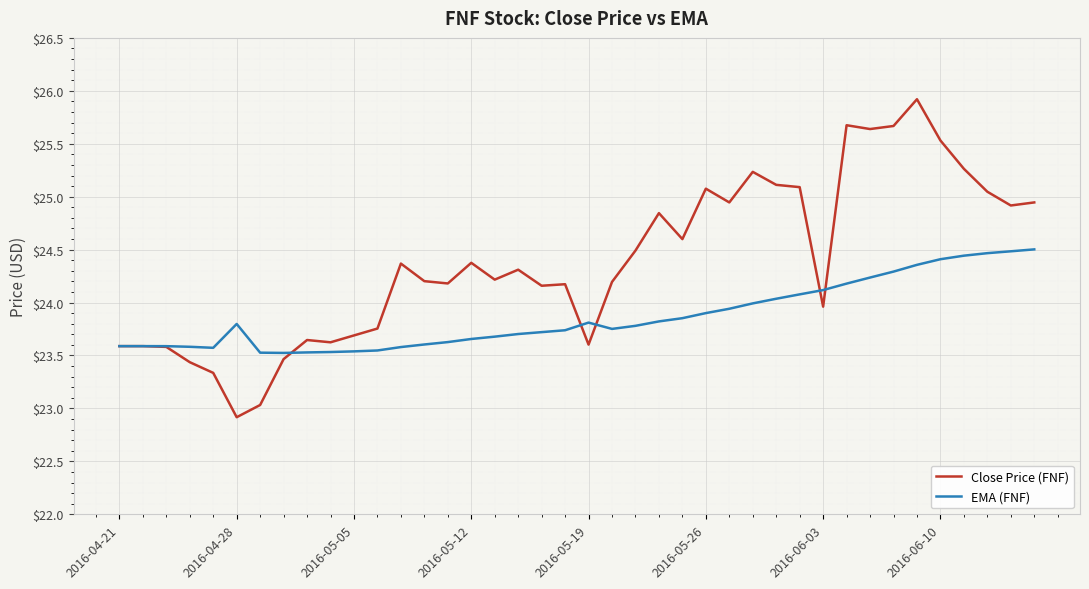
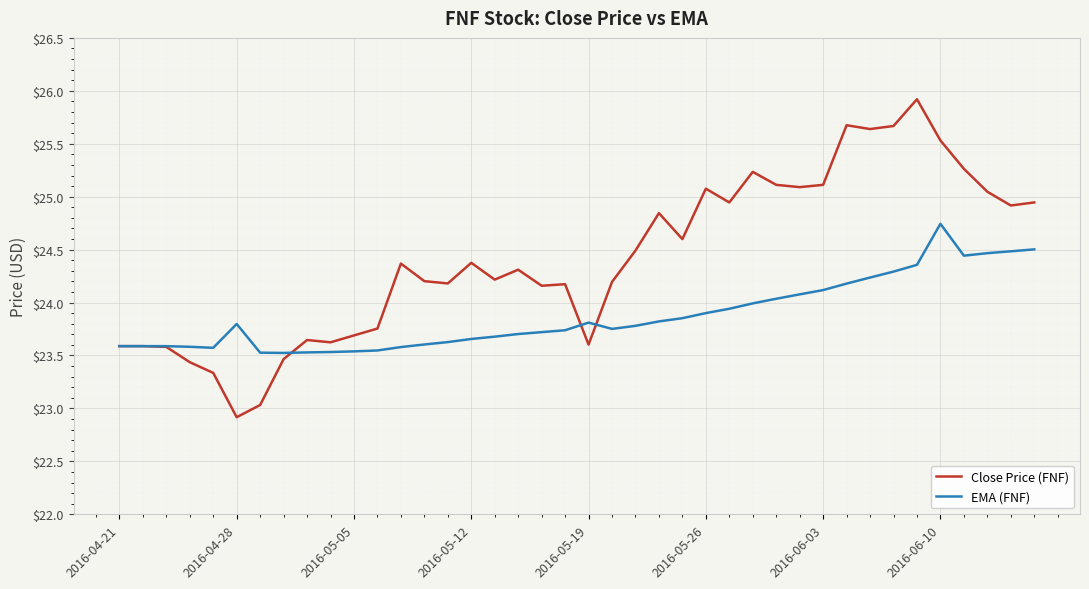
  {
    "Close Price (FNF)": {
      "2016-04-28": "$22.92",
      "2016-05-05": "$23.69",
      "2016-05-12": "$24.38",
      "2016-05-19": "$23.60",
      "2016-05-26": "$25.08",
-     "2016-06-03": "$23.96",
+     "2016-06-03": "$25.11",
      "2016-06-10": "$25.53"
    },
    "EMA (FNF)": {
      "2016-04-28": "$23.80",
      "2016-05-05": "$23.54",
      "2016-05-12": "$23.66",
      "2016-05-19": "$23.81",
      "2016-05-26": "$23.90",
      "2016-06-03": "$24.12",
-     "2016-06-10": "$24.41"
+     "2016-06-10": "$24.74"
    }
  }
